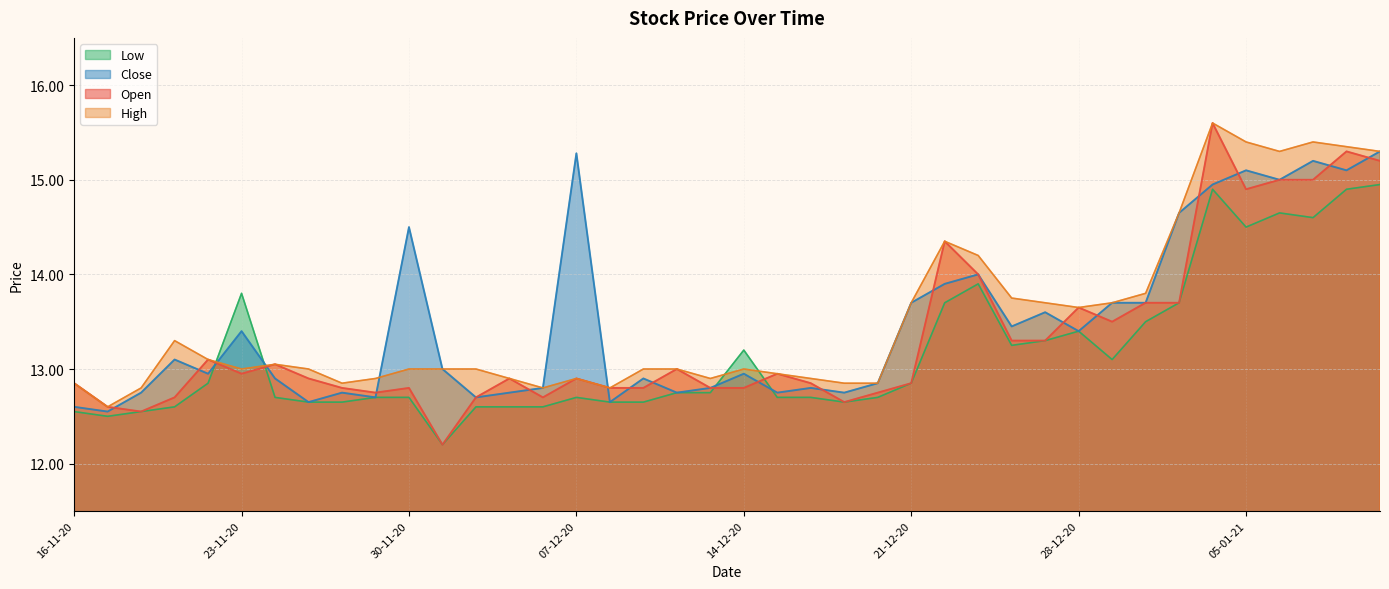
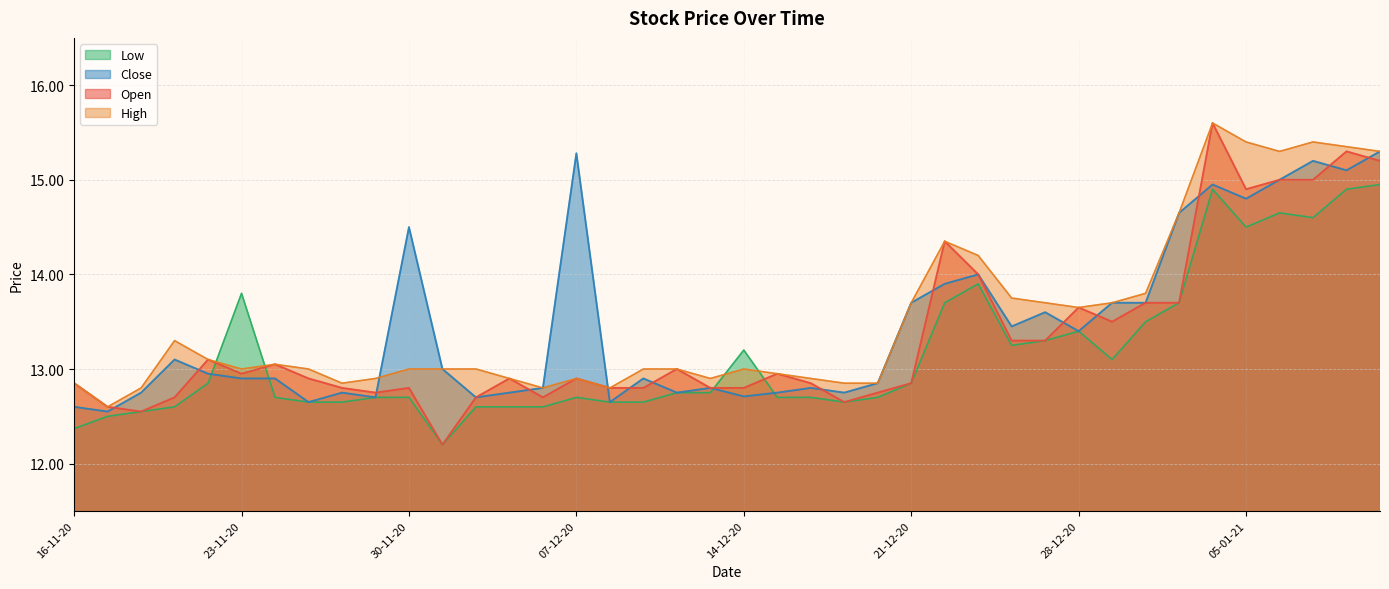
  {
    "Low": {
-     "16-11-20": 12.6,
+     "16-11-20": 12.4,
      "23-11-20": 13.8,
      "30-11-20": 12.7,
      "07-12-20": 12.7,
      "14-12-20": 13.2,
      "05-01-21": 14.5
    },
    "Close": {
      "16-11-20": 12.6,
-     "23-11-20": 13.4,
+     "23-11-20": 12.9,
      "30-11-20": 14.5,
      "07-12-20": 15.3,
-     "14-12-20": 13.0,
-     "05-01-21": 15.1
+     "14-12-20": 12.7,
+     "05-01-21": 14.8
    }
  }
